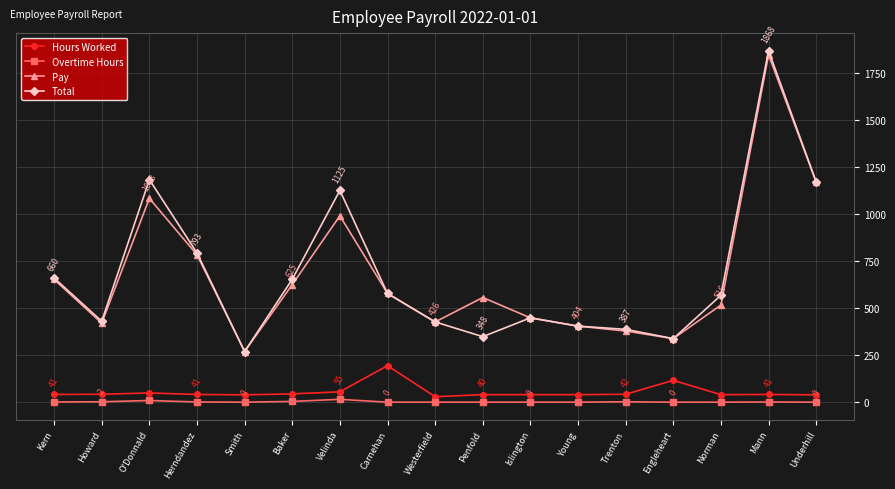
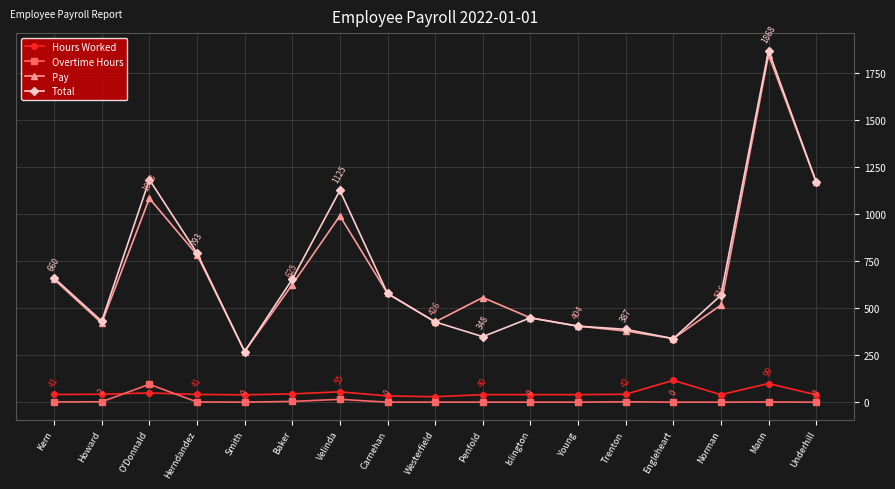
  {
    "Hours Worked": {
      "Kern": 41,
      "Herndandez": 41,
      "Velinda": 55,
-     "Carnehan": 190,
+     "Carnehan": 30,
      "Penfold": 40,
      "Trenton": 42,
-     "Mann": 41
+     "Mann": 99
    },
    "Overtime Hours": {
      "Kern": 0,
-     "O'Donnald": 10,
+     "O'Donnald": 100,
      "Herndandez": 0,
      "Baker": 0,
      "Velinda": 20,
      "Westerfield": 0,
      "Penfold": 0,
      "Young": 0,
      "Trenton": 0,
      "Norman": 0,
      "Mann": 0
    },
    "Pay": {
      "Velinda": 990,
      "Penfold": 560,
      "Mann": 1850
    },
    "Total": {
      "Velinda": 1125,
      "Penfold": 348,
      "Mann": 1868
    }
  }
